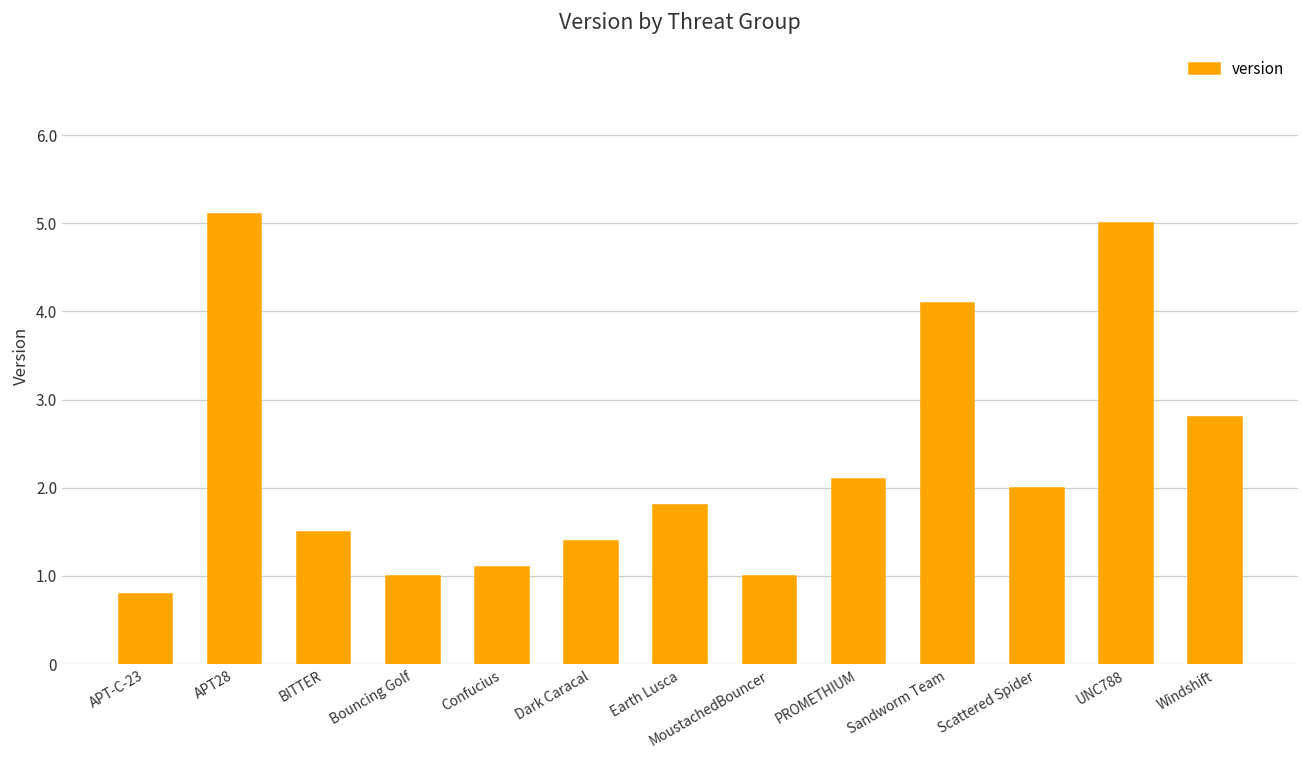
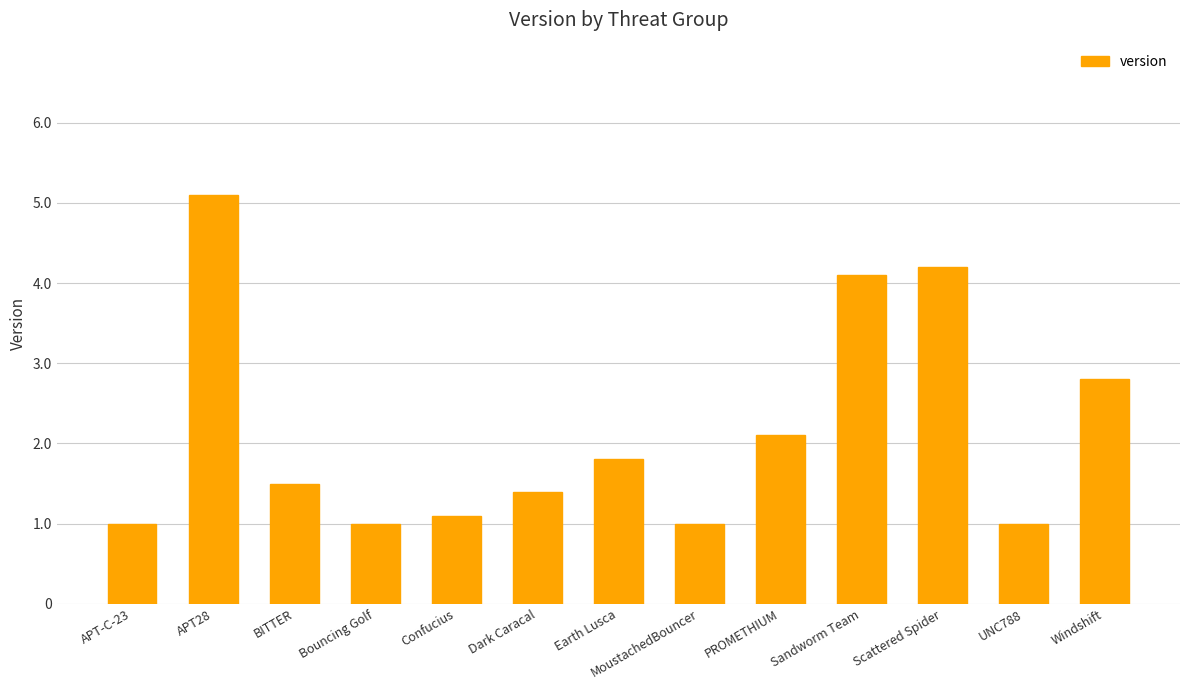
  {
-   "APT-C-23": 0.8,
+   "APT-C-23": 1.0,
    "APT28": 5.1,
    "BITTER": 1.5,
    "Bouncing Golf": 1.0,
    "Confucius": 1.1,
    "Dark Caracal": 1.4,
    "Earth Lusca": 1.8,
    "MoustachedBouncer": 1.0,
    "PROMETHIUM": 2.1,
    "Sandworm Team": 4.1,
-   "Scattered Spider": 2.0,
-   "UNC788": 5,
+   "Scattered Spider": 4.2,
+   "UNC788": 1,
    "Windshift": 2.8
  }
